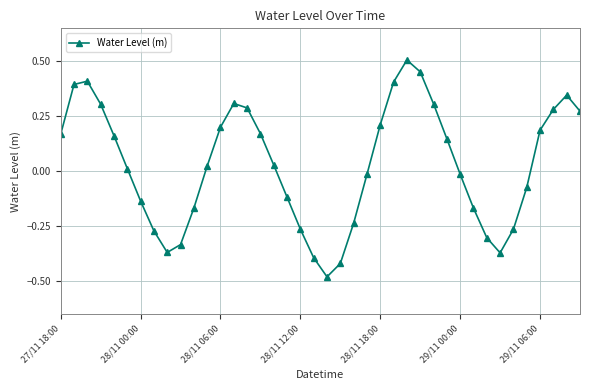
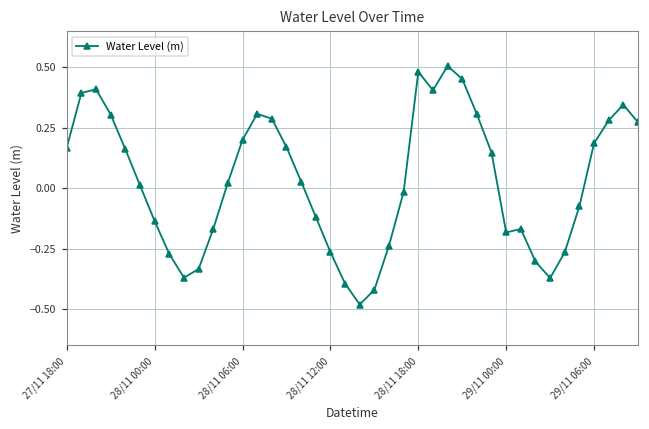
  {
    "27/11 18:00": 0.17,
    "28/11 00:00": -0.14,
    "28/11 06:00": 0.20,
    "28/11 12:00": -0.26,
-   "28/11 18:00": 0.21,
-   "29/11 00:00": -0.01,
+   "28/11 18:00": 0.48,
+   "29/11 00:00": -0.18,
    "29/11 06:00": 0.19
  }
